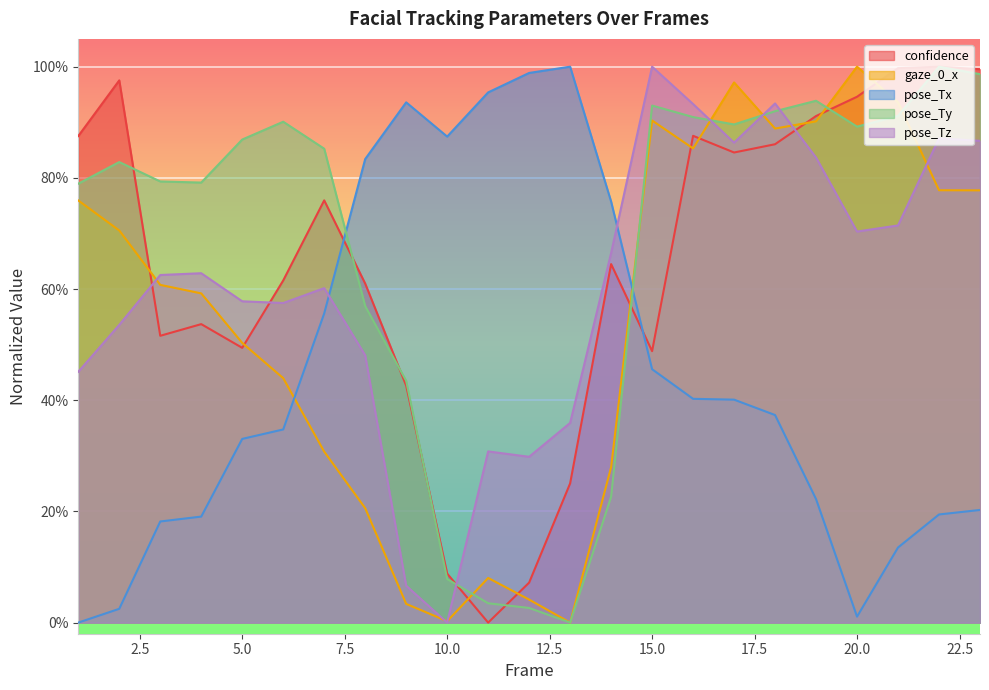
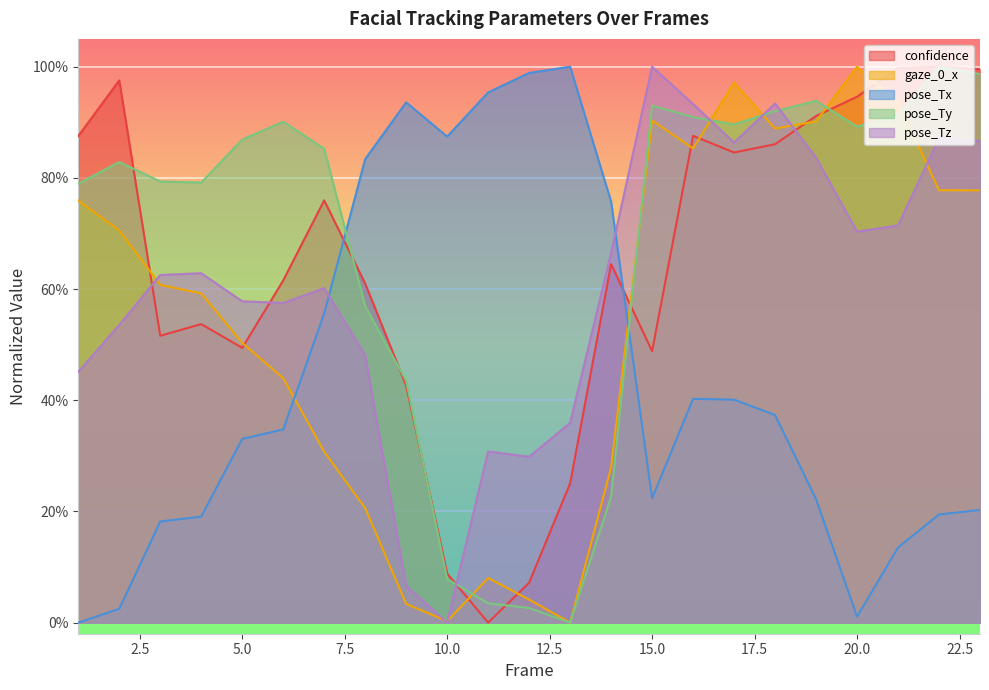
  {
    "confidence": {
      "5.0": "49%",
      "10.0": "9%",
      "15.0": "49%",
      "20.0": "95%"
    },
    "gaze_0_x": {
      "5.0": "50%",
      "15.0": "90%",
      "20.0": "100%"
    },
    "pose_Tx": {
      "5.0": "33%",
      "10.0": "87%",
-     "15.0": "46%",
+     "15.0": "22%",
      "20.0": "1%"
    },
    "pose_Ty": {
      "5.0": "87%",
      "10.0": "8%",
      "15.0": "93%",
      "20.0": "89%"
    },
    "pose_Tz": {
      "5.0": "58%",
      "15.0": "100%",
      "20.0": "70%"
    }
  }
